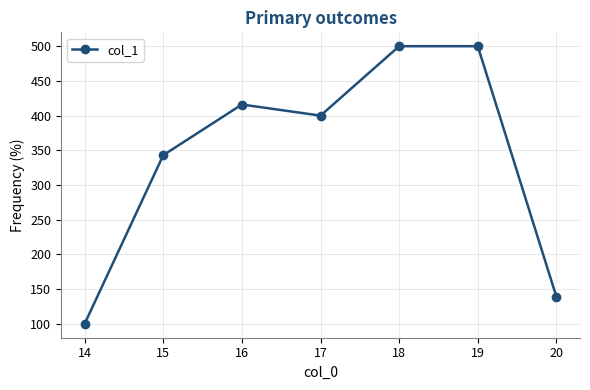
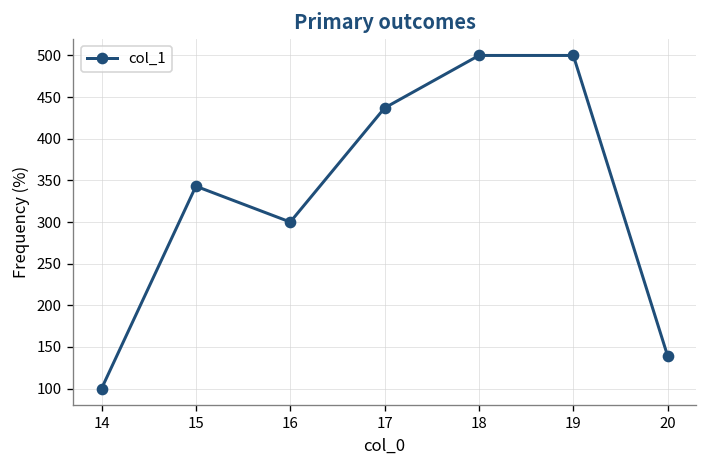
  {
    "14": 100,
    "15": 340,
-   "16": 420,
-   "17": 400,
+   "16": 300,
+   "17": 440,
    "18": 500,
    "19": 500,
    "20": 140
  }
